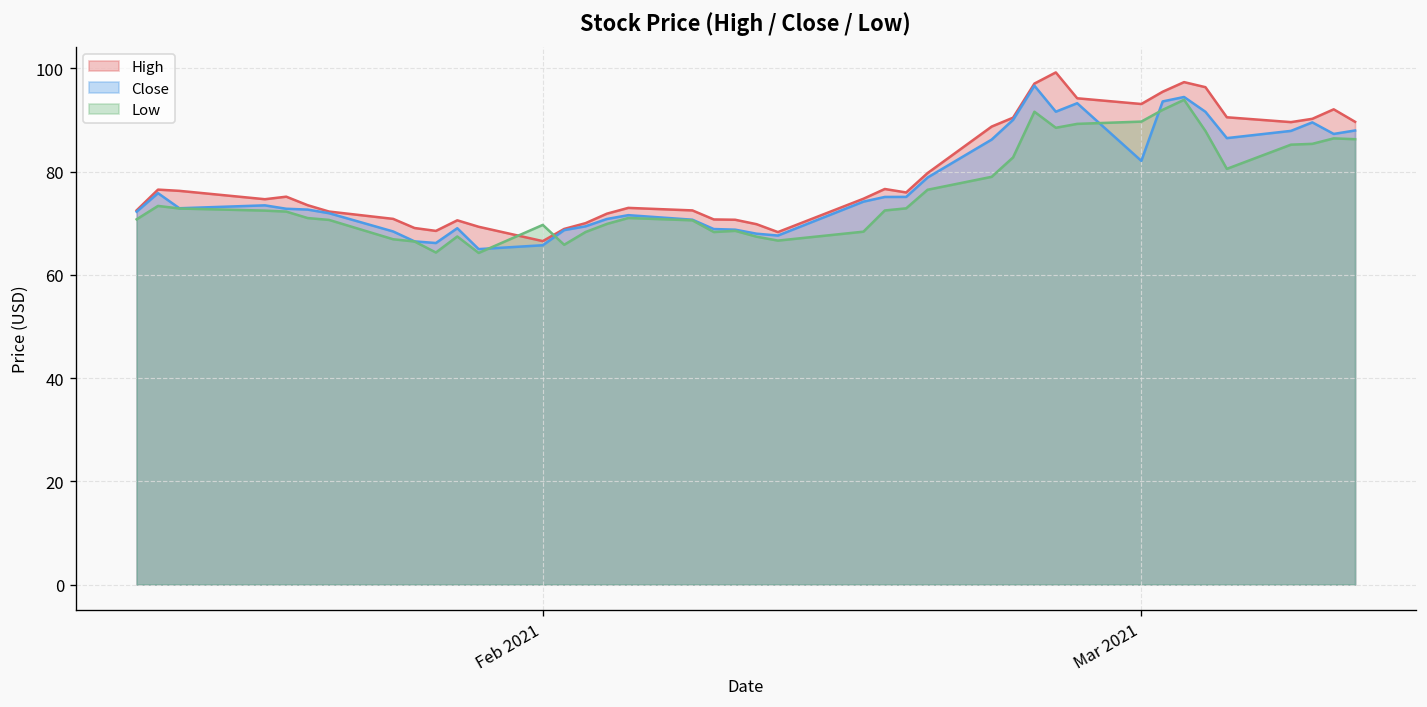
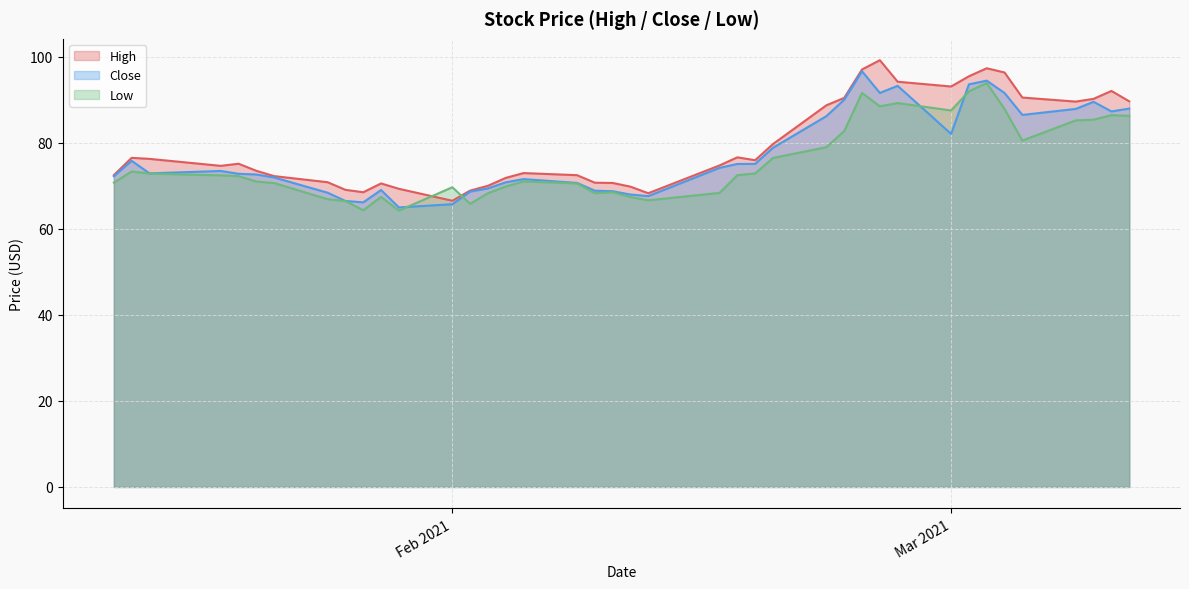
  {
    "High": {
      "Feb 2021": 67,
      "Mar 2021": 93
    },
    "Close": {
      "Feb 2021": 66,
      "Mar 2021": 82
    },
    "Low": {
      "Feb 2021": 70,
-     "Mar 2021": 90
+     "Mar 2021": 88
    }
  }
